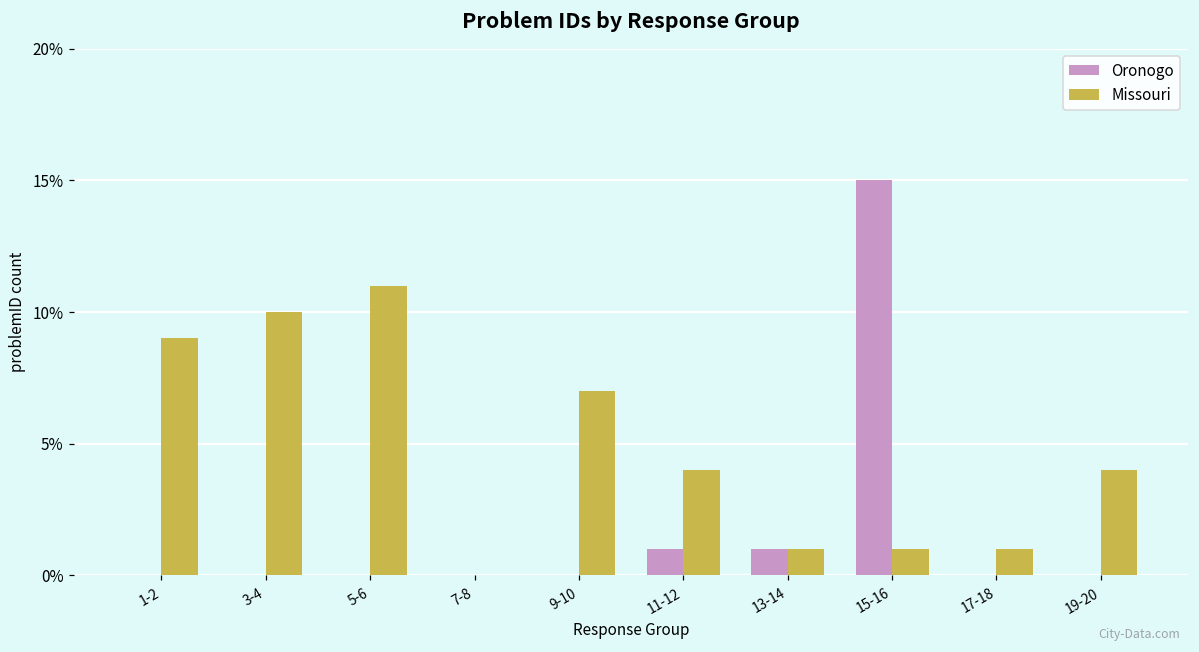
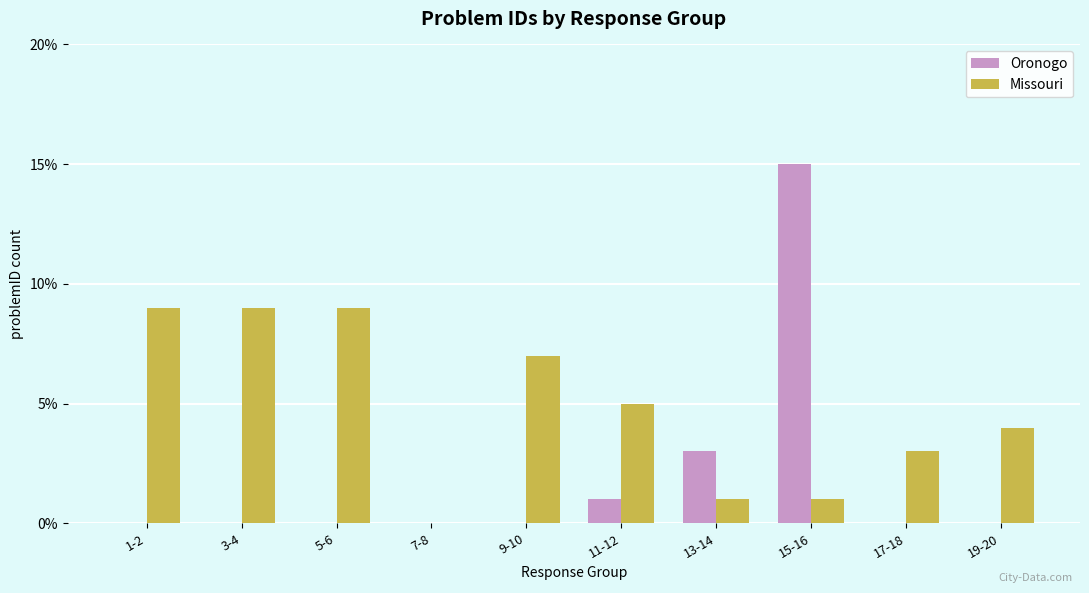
  {
    "Oronogo": {
      "1-2": "0%",
      "3-4": "0%",
      "5-6": "0%",
      "7-8": "0%",
      "9-10": "0%",
      "11-12": "1%",
-     "13-14": "1%",
+     "13-14": "3%",
      "15-16": "15%",
      "17-18": "0%",
      "19-20": "0%"
    },
    "Missouri": {
      "1-2": "9%",
-     "3-4": "10%",
-     "5-6": "11%",
+     "3-4": "9%",
+     "5-6": "9%",
      "7-8": "0%",
      "9-10": "7%",
-     "11-12": "4%",
+     "11-12": "5%",
      "13-14": "1%",
      "15-16": "1%",
-     "17-18": "1%",
+     "17-18": "3%",
      "19-20": "4%"
    }
  }
